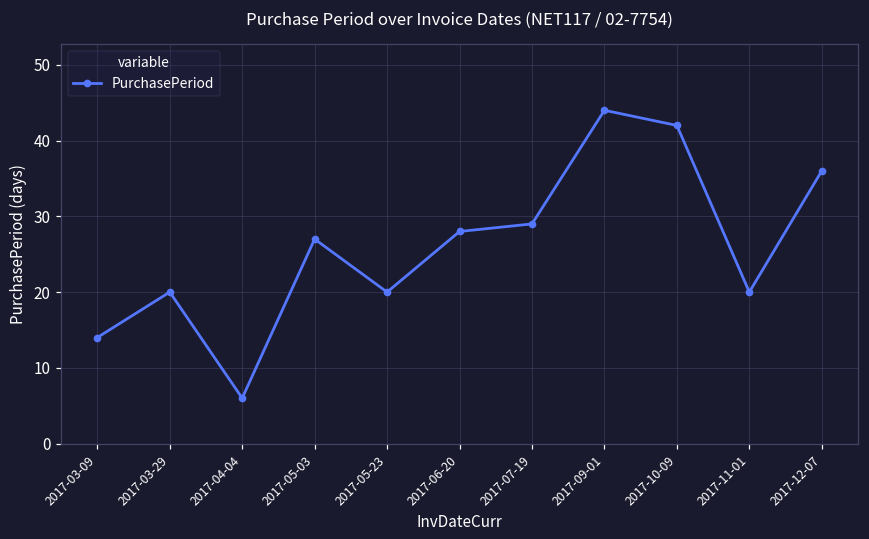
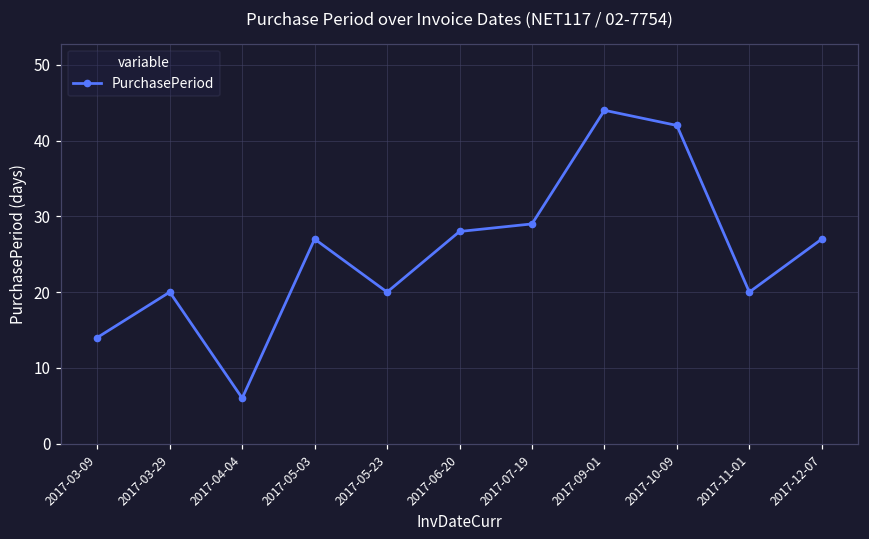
  {
    "2017-03-09": 14,
    "2017-03-29": 20,
    "2017-04-04": 6,
    "2017-05-03": 27,
    "2017-05-23": 20,
    "2017-06-20": 28,
    "2017-07-19": 29,
    "2017-09-01": 44,
    "2017-10-09": 42,
    "2017-11-01": 20,
-   "2017-12-07": 36
+   "2017-12-07": 27
  }
